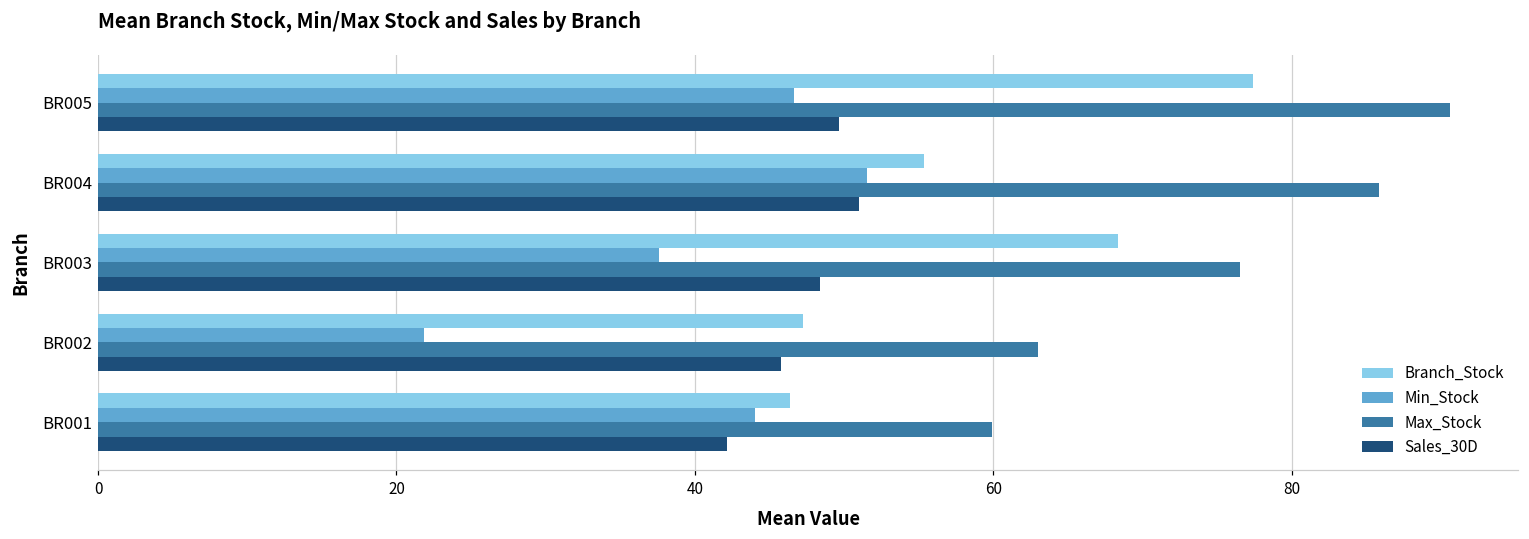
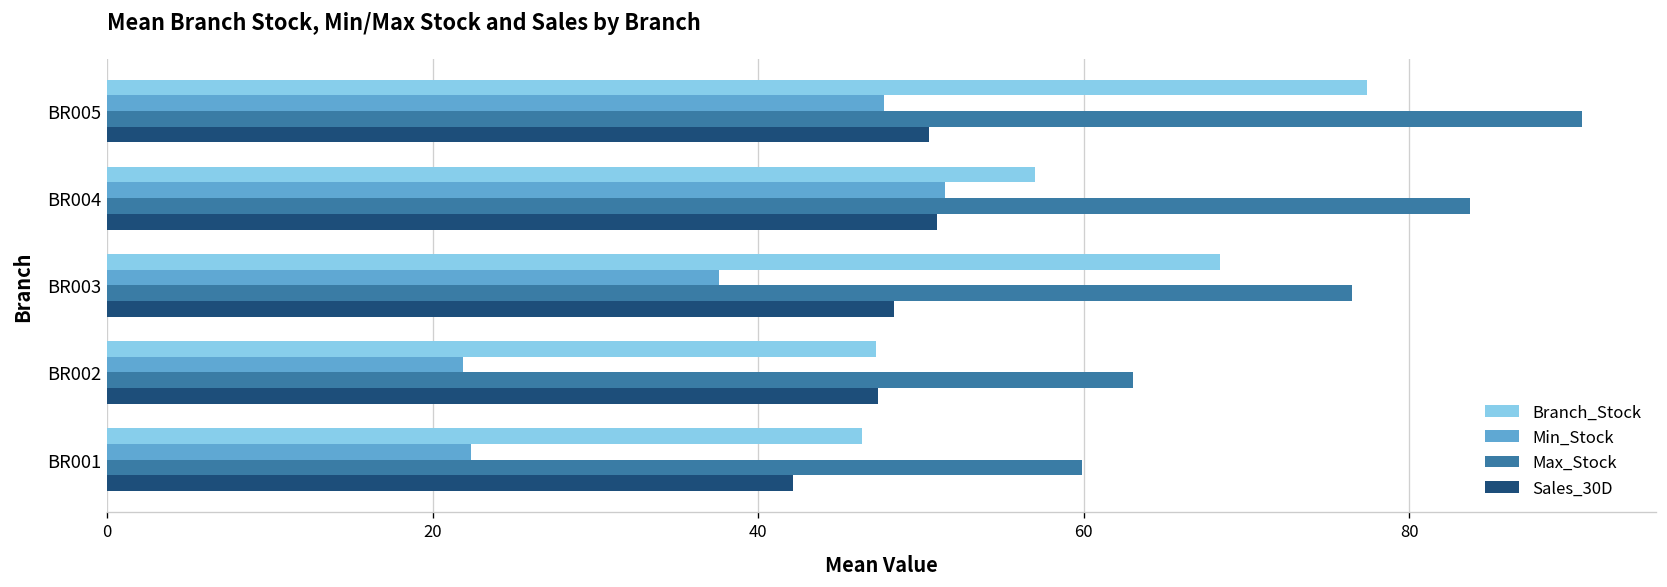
  {
    "Branch_Stock": {
      "BR005": 77.4,
-     "BR004": 55.4,
+     "BR004": 57.0,
      "BR003": 68.4,
      "BR002": 47.3,
      "BR001": 46.4
    },
    "Min_Stock": {
-     "BR005": 46.6,
+     "BR005": 47.8,
      "BR004": 51.5,
      "BR003": 37.6,
      "BR002": 21.9,
-     "BR001": 44.0
+     "BR001": 22.4
    },
    "Max_Stock": {
      "BR005": 90.6,
-     "BR004": 85.9,
+     "BR004": 83.8,
      "BR003": 76.5,
      "BR002": 63.0,
      "BR001": 59.9
    },
    "Sales_30D": {
-     "BR005": 49.6,
+     "BR005": 50.5,
      "BR004": 51.0,
      "BR003": 48.4,
-     "BR002": 45.8,
+     "BR002": 47.4,
      "BR001": 42.1
    }
  }
